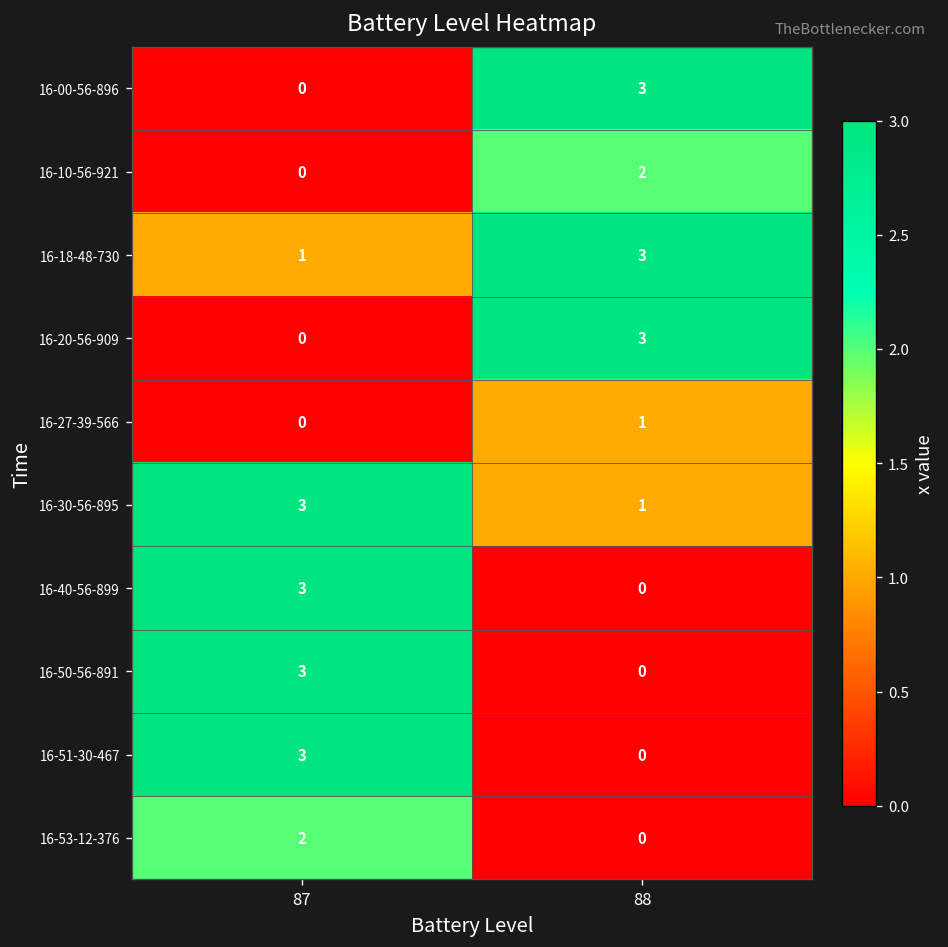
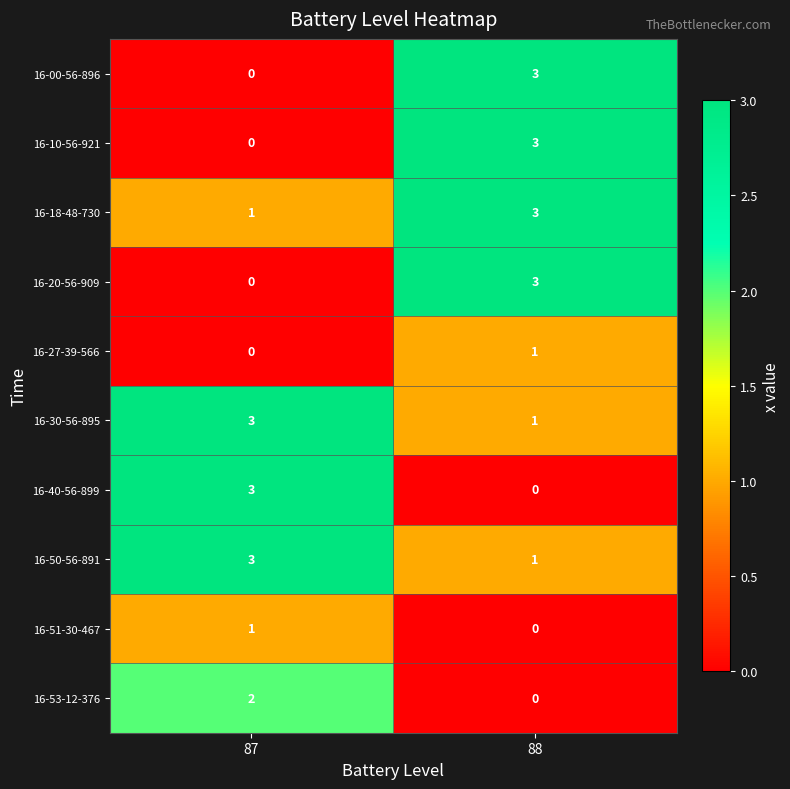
  {
    "16-00-56-896": {
      "87": 0,
      "88": 3
    },
    "16-10-56-921": {
      "87": 0,
-     "88": 2
+     "88": 3
    },
    "16-18-48-730": {
      "87": 1,
      "88": 3
    },
    "16-20-56-909": {
      "87": 0,
      "88": 3
    },
    "16-27-39-566": {
      "87": 0,
      "88": 1
    },
    "16-30-56-895": {
      "87": 3,
      "88": 1
    },
    "16-40-56-899": {
      "87": 3,
      "88": 0
    },
    "16-50-56-891": {
      "87": 3,
-     "88": 0
+     "88": 1
    },
    "16-51-30-467": {
-     "87": 3,
+     "87": 1,
      "88": 0
    },
    "16-53-12-376": {
      "87": 2,
      "88": 0
    }
  }
